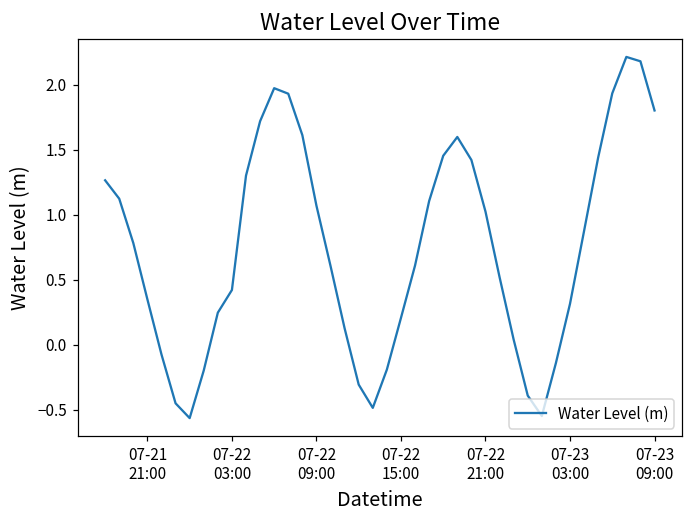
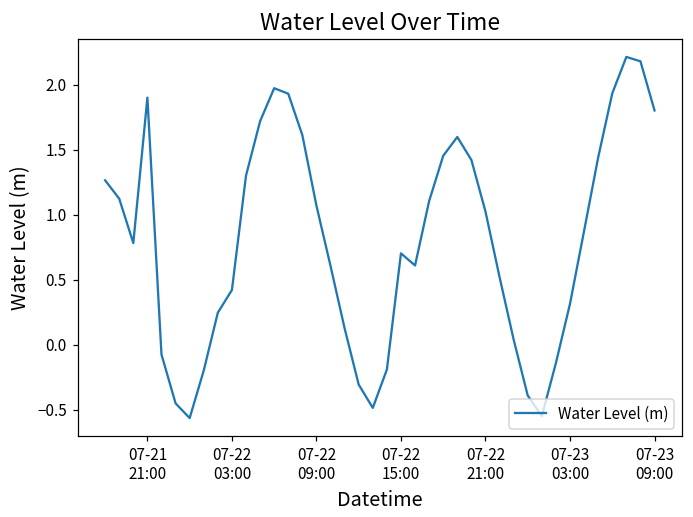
  {
-   "07-21 21:00": 0.35,
+   "07-21 21:00": 1.90,
    "07-22 03:00": 0.42,
    "07-22 09:00": 1.07,
-   "07-22 15:00": 0.21,
+   "07-22 15:00": 0.70,
    "07-22 21:00": 1.02,
    "07-23 03:00": 0.31,
    "07-23 09:00": 1.80
  }
